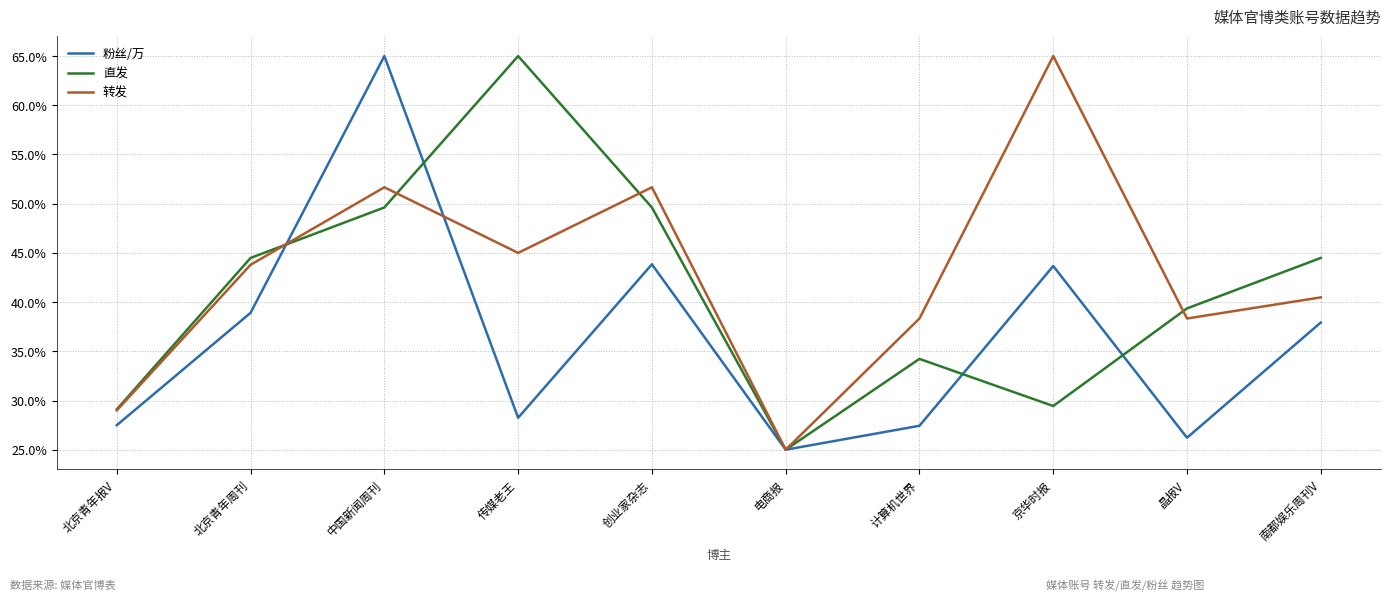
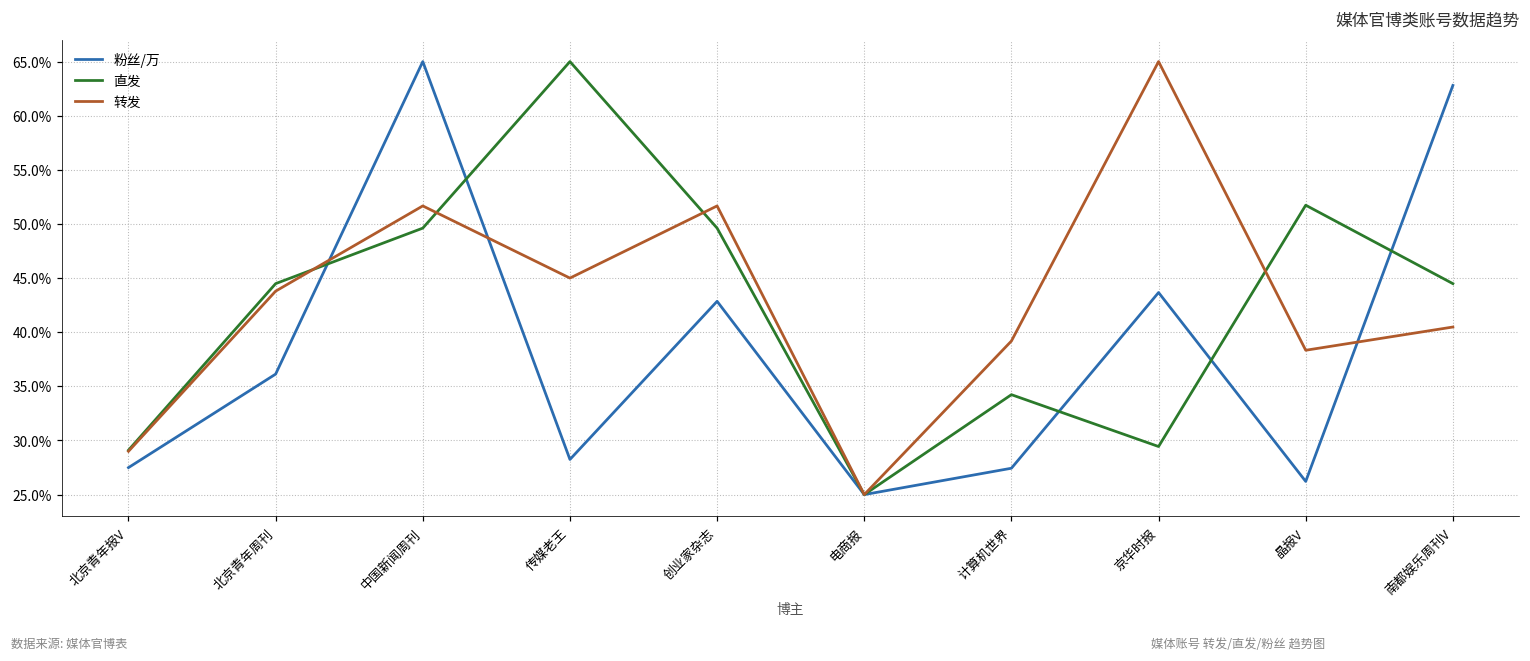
  {
    "粉丝/万": {
      "北京青年报V": "27%",
-     "北京青年周刊": "39%",
+     "北京青年周刊": "36%",
      "中国新闻周刊": "65%",
      "传媒老王": "28%",
-     "创业家杂志": "44%",
+     "创业家杂志": "43%",
      "计算机世界": "27%",
      "京华时报": "44%",
      "晶报V": "26%",
-     "南都娱乐周刊V": "38%"
+     "南都娱乐周刊V": "63%"
    },
    "直发": {
      "北京青年周刊": "44%",
      "中国新闻周刊": "50%",
      "传媒老王": "65%",
      "创业家杂志": "50%",
      "计算机世界": "34%",
      "京华时报": "29%",
-     "晶报V": "39%",
+     "晶报V": "52%",
      "南都娱乐周刊V": "44%"
    },
    "转发": {
      "北京青年周刊": "44%",
      "中国新闻周刊": "52%",
      "传媒老王": "45%",
      "创业家杂志": "52%",
-     "计算机世界": "38%",
+     "计算机世界": "39%",
      "京华时报": "65%",
      "晶报V": "38%",
      "南都娱乐周刊V": "40%"
    }
  }
